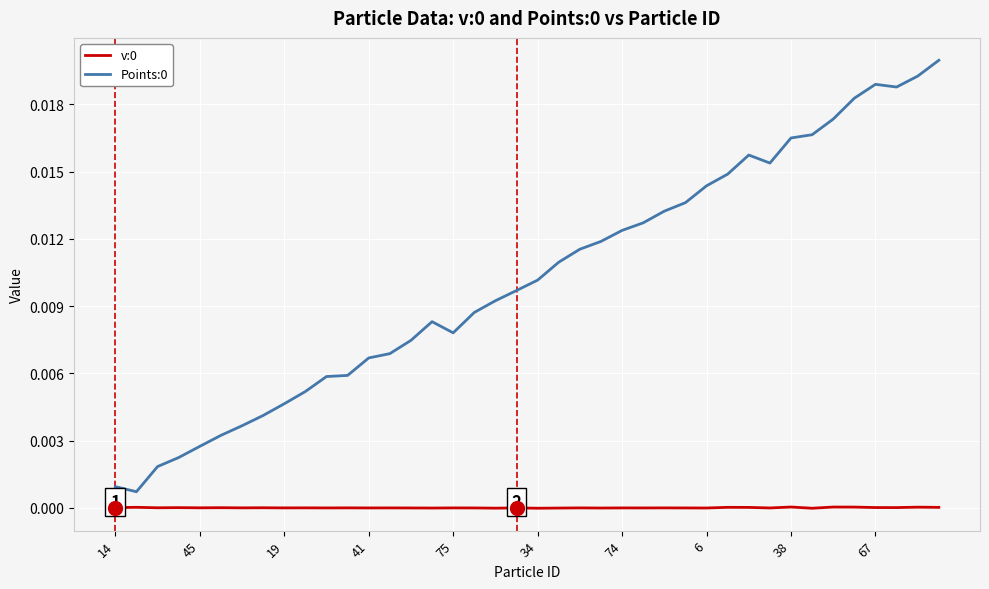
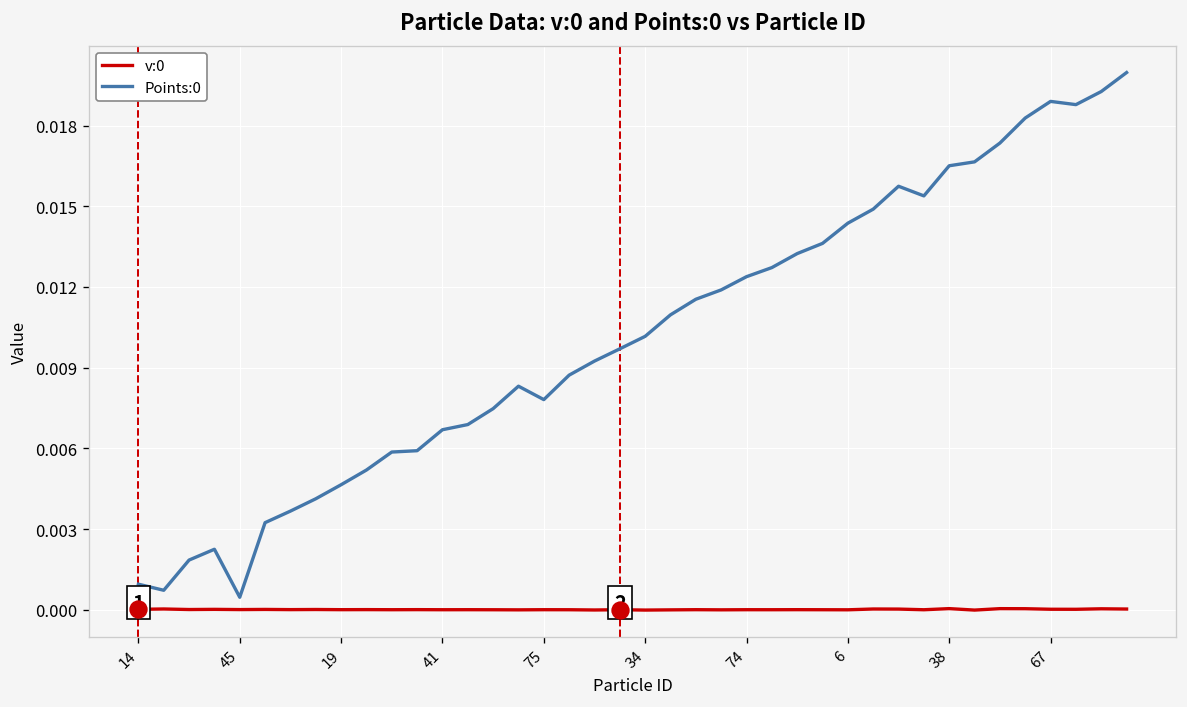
  {
    "Points:0": {
-     "45": 0.0027,
+     "45": 0.0005,
      "41": 0.0067,
      "75": 0.0078,
      "74": 0.0124,
      "67": 0.0189
    }
  }
